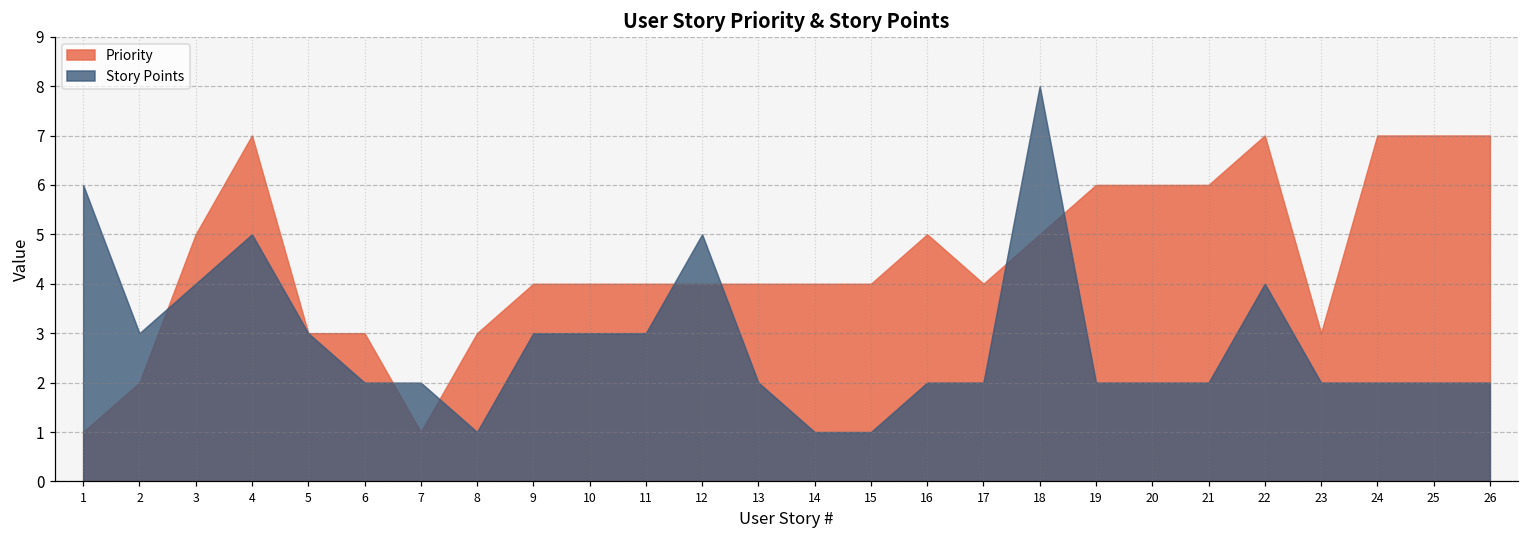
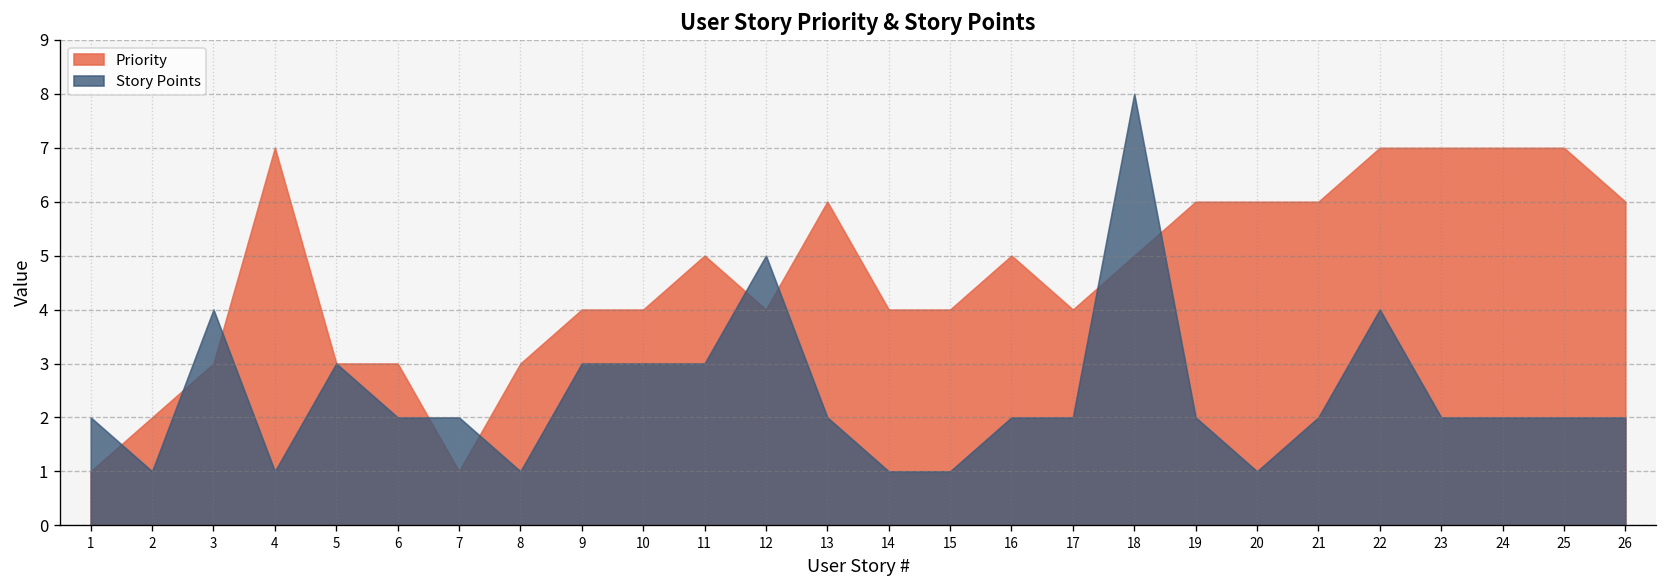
  {
    "Priority": {
      "1": 1,
      "2": 2,
-     "3": 5,
+     "3": 3,
      "4": 7,
      "6": 3,
      "7": 1,
      "8": 3,
      "9": 4,
      "10": 4,
-     "11": 4,
+     "11": 5,
      "12": 4,
-     "13": 4,
+     "13": 6,
      "14": 4,
      "15": 4,
      "16": 5,
      "17": 4,
      "18": 5,
      "19": 6,
      "20": 6,
      "21": 6,
      "22": 7,
-     "23": 3,
+     "23": 7,
      "24": 7,
      "25": 7,
-     "26": 7
+     "26": 6
    },
    "Story Points": {
-     "1": 6,
-     "2": 3,
+     "1": 2,
+     "2": 1,
      "3": 4,
-     "4": 5,
+     "4": 1,
      "6": 2,
      "7": 2,
      "8": 1,
      "9": 3,
      "10": 3,
      "11": 3,
      "12": 5,
      "13": 2,
      "14": 1,
      "15": 1,
      "16": 2,
      "17": 2,
      "18": 8,
      "19": 2,
-     "20": 2,
+     "20": 1,
      "21": 2,
      "22": 4,
      "23": 2,
      "24": 2,
      "25": 2,
      "26": 2
    }
  }
